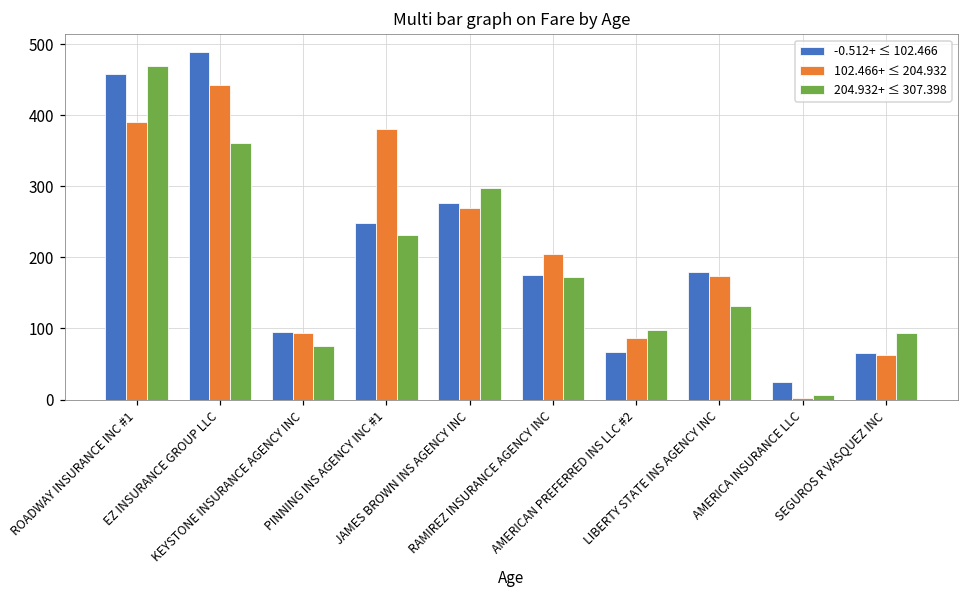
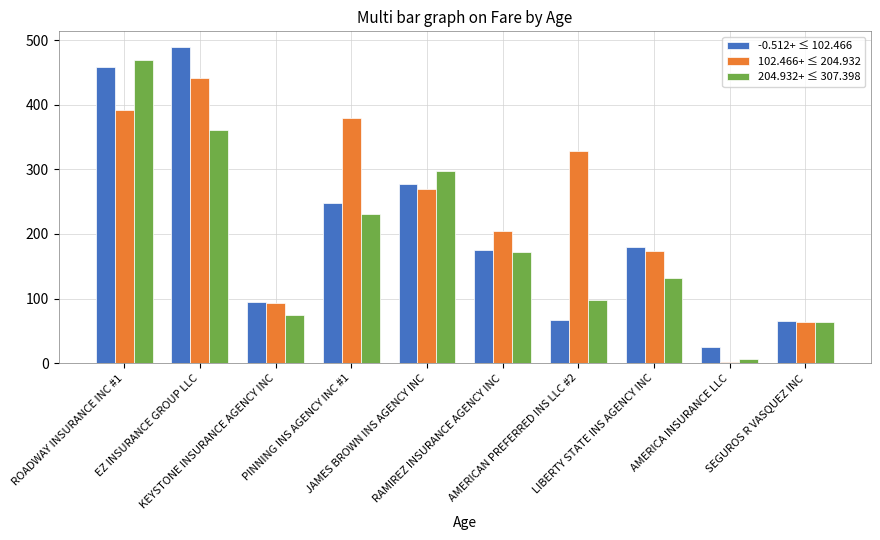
  {
    "-0.512+ ≤ 102.466": {
      "ROADWAY INSURANCE INC #1": 460,
      "EZ INSURANCE GROUP LLC": 490,
      "KEYSTONE INSURANCE AGENCY INC": 100,
      "PINNING INS AGENCY INC #1": 250,
      "JAMES BROWN INS AGENCY INC": 280,
      "RAMIREZ INSURANCE AGENCY INC": 180,
      "AMERICAN PREFERRED INS LLC #2": 70,
      "LIBERTY STATE INS AGENCY INC": 180,
      "AMERICA INSURANCE LLC": 30,
      "SEGUROS R VASQUEZ INC": 70
    },
    "102.466+ ≤ 204.932": {
      "ROADWAY INSURANCE INC #1": 390,
      "EZ INSURANCE GROUP LLC": 440,
      "KEYSTONE INSURANCE AGENCY INC": 90,
      "PINNING INS AGENCY INC #1": 380,
      "JAMES BROWN INS AGENCY INC": 270,
      "RAMIREZ INSURANCE AGENCY INC": 200,
-     "AMERICAN PREFERRED INS LLC #2": 90,
+     "AMERICAN PREFERRED INS LLC #2": 330,
      "LIBERTY STATE INS AGENCY INC": 170,
      "SEGUROS R VASQUEZ INC": 60
    },
    "204.932+ ≤ 307.398": {
      "ROADWAY INSURANCE INC #1": 470,
      "EZ INSURANCE GROUP LLC": 360,
      "KEYSTONE INSURANCE AGENCY INC": 80,
      "PINNING INS AGENCY INC #1": 230,
      "JAMES BROWN INS AGENCY INC": 300,
      "RAMIREZ INSURANCE AGENCY INC": 170,
      "AMERICAN PREFERRED INS LLC #2": 100,
      "LIBERTY STATE INS AGENCY INC": 130,
      "AMERICA INSURANCE LLC": 10,
-     "SEGUROS R VASQUEZ INC": 90
+     "SEGUROS R VASQUEZ INC": 60
    }
  }
